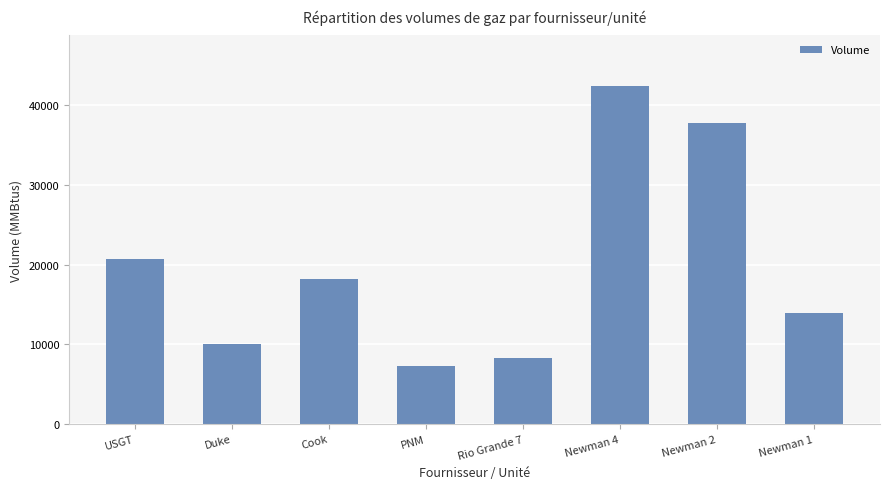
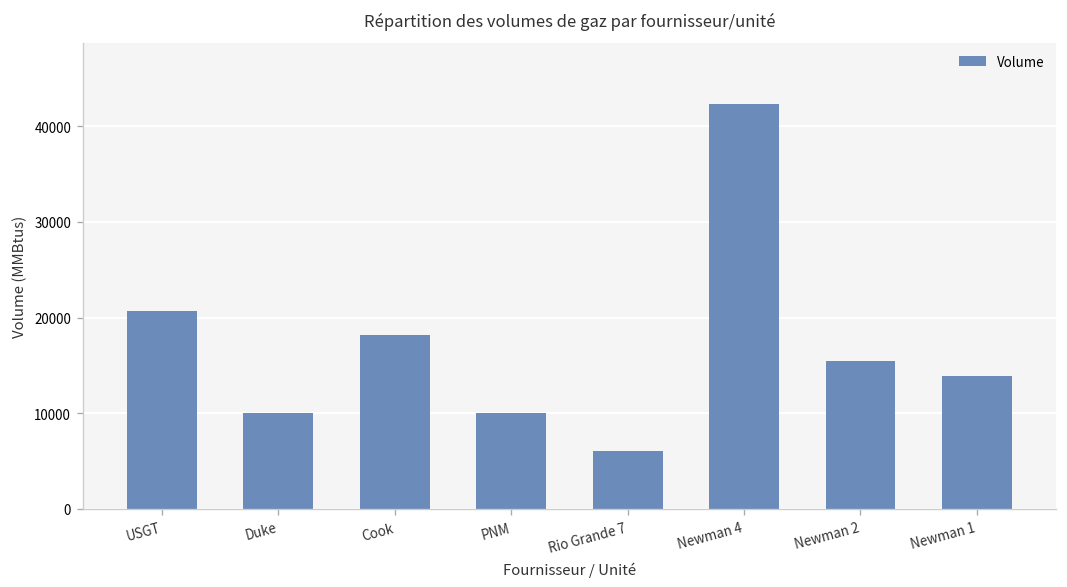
  {
    "USGT": 21000,
    "Duke": 10000,
    "Cook": 18000,
-   "PNM": 7000,
-   "Rio Grande 7": 8000,
+   "PNM": 10000,
+   "Rio Grande 7": 6000,
    "Newman 4": 42000,
-   "Newman 2": 38000,
+   "Newman 2": 15000,
    "Newman 1": 14000
  }
